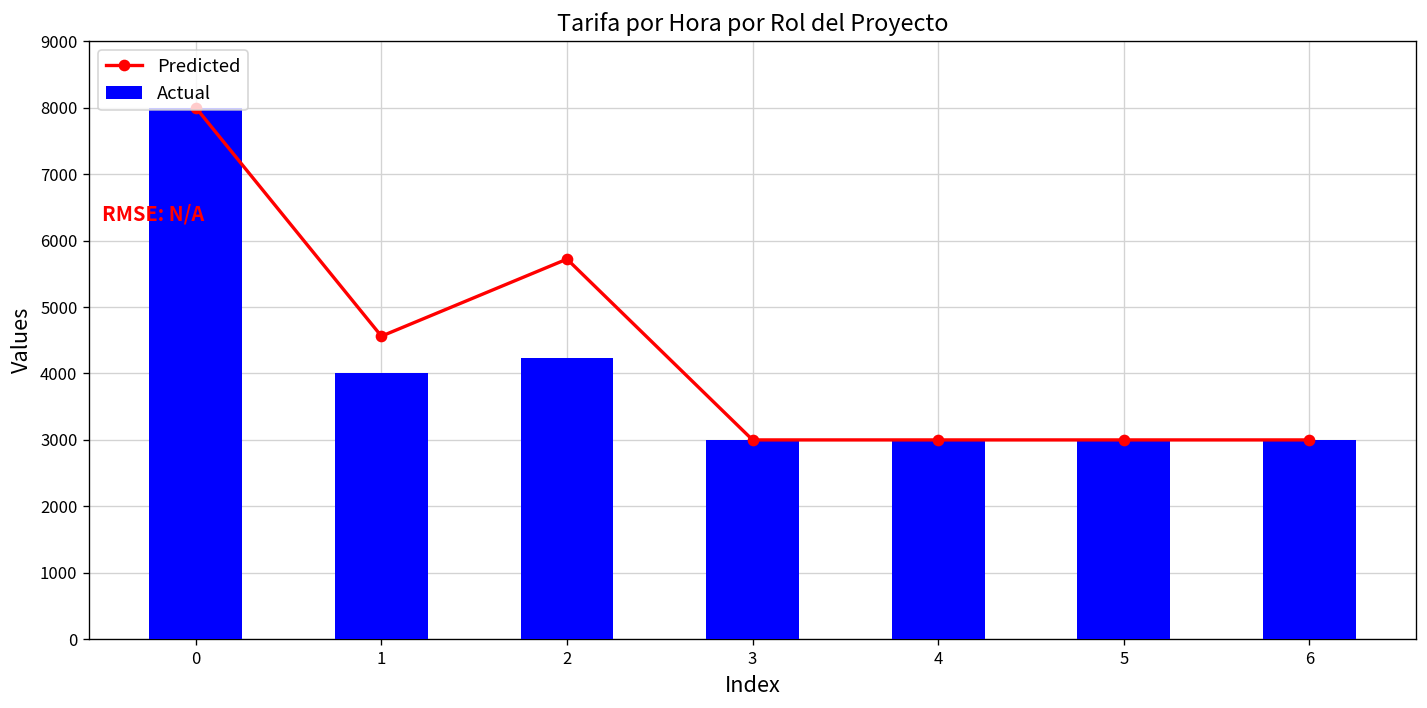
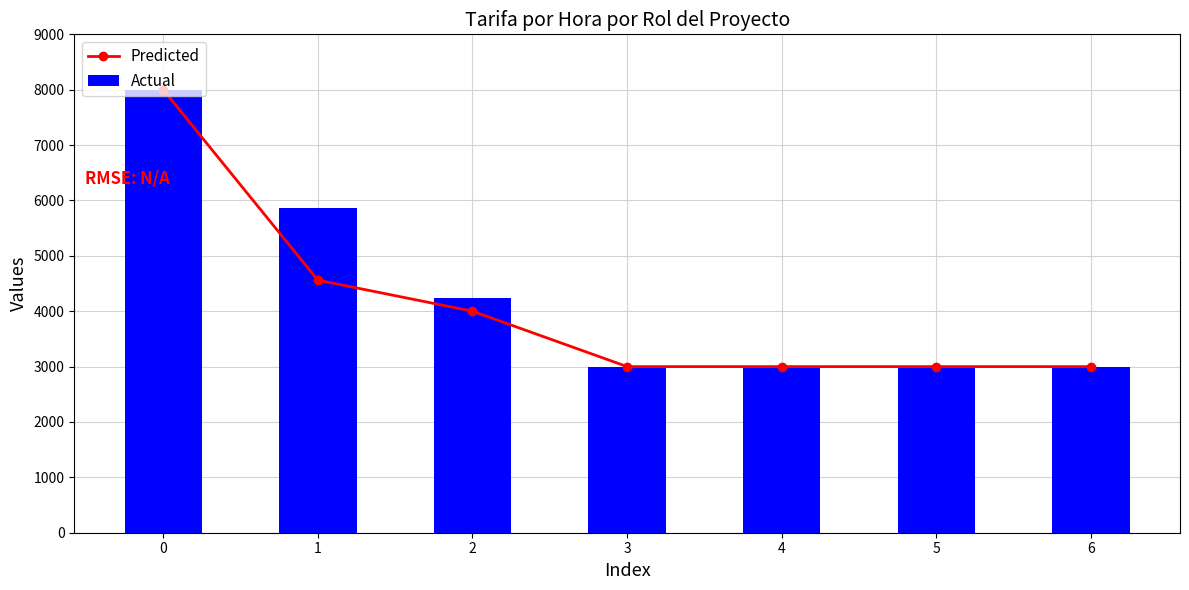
  {
    "Predicted": {
      "1": 4600,
-     "2": 5700,
+     "2": 4000,
      "3": 3000,
      "4": 3000,
      "5": 3000,
      "6": 3000
    },
    "Actual": {
-     "1": 4000,
+     "1": 5900,
      "2": 4200,
      "3": 3000,
      "4": 3000,
      "5": 3000,
      "6": 3000
    }
  }
